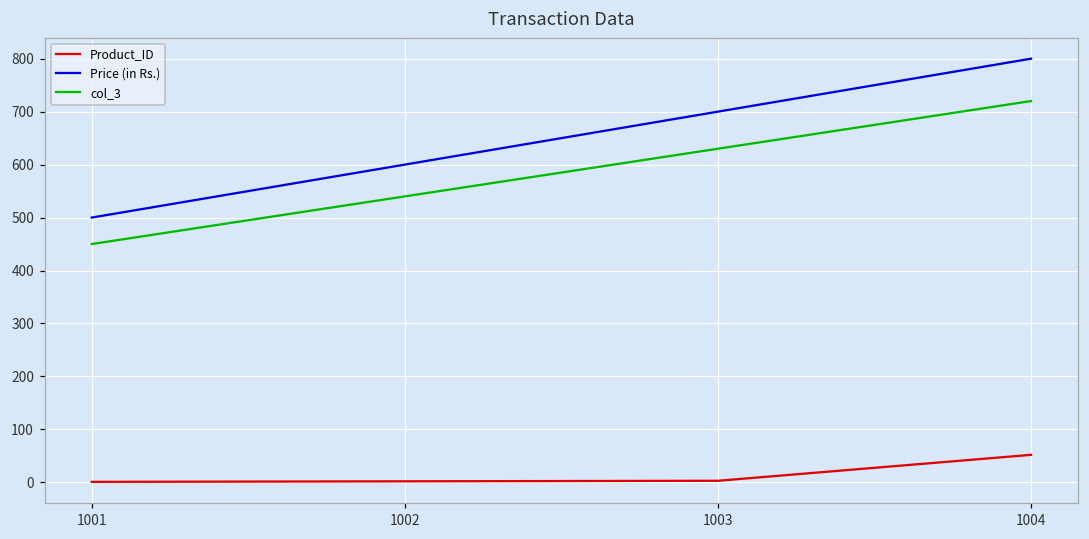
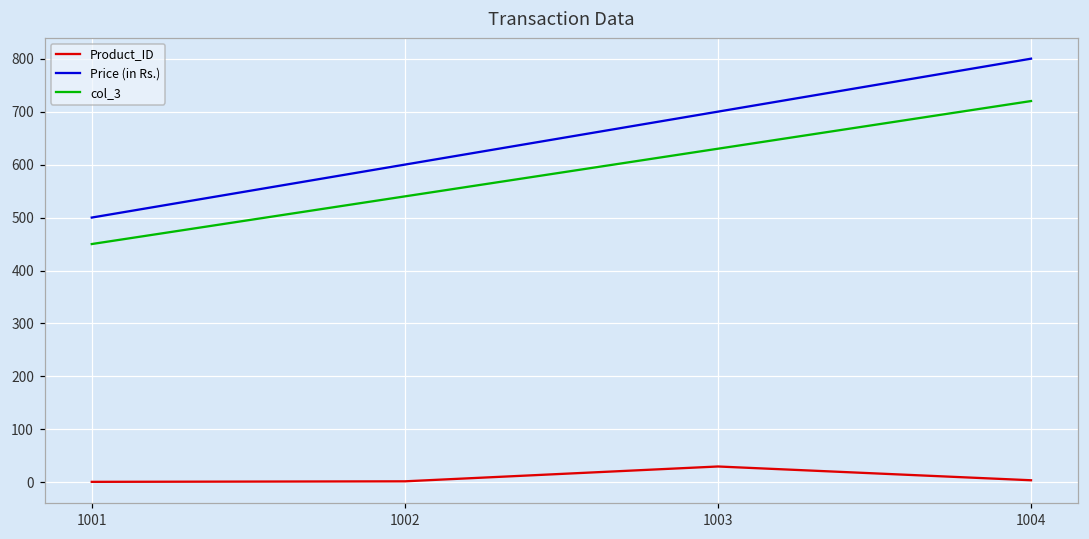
  {
    "Product_ID": {
      "1001": 0,
      "1002": 0,
-     "1003": 0,
-     "1004": 50
+     "1003": 30,
+     "1004": 0
    },
    "Price (in Rs.)": {
      "1001": 500,
      "1002": 600,
      "1003": 700,
      "1004": 800
    },
    "col_3": {
      "1001": 450,
      "1002": 540,
      "1003": 630,
      "1004": 720
    }
  }
